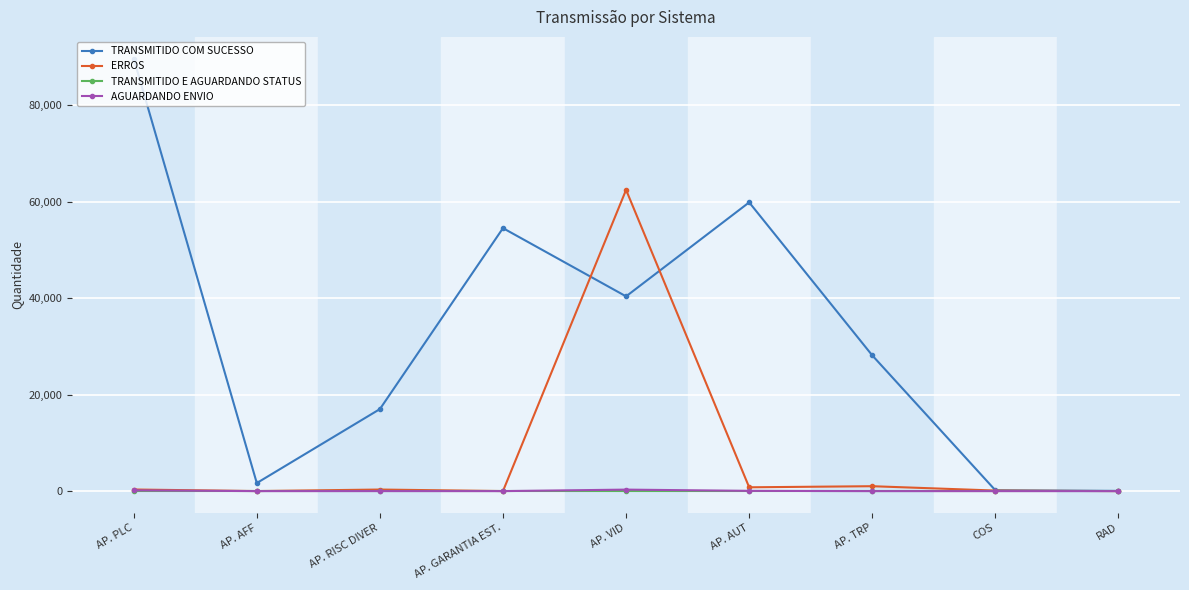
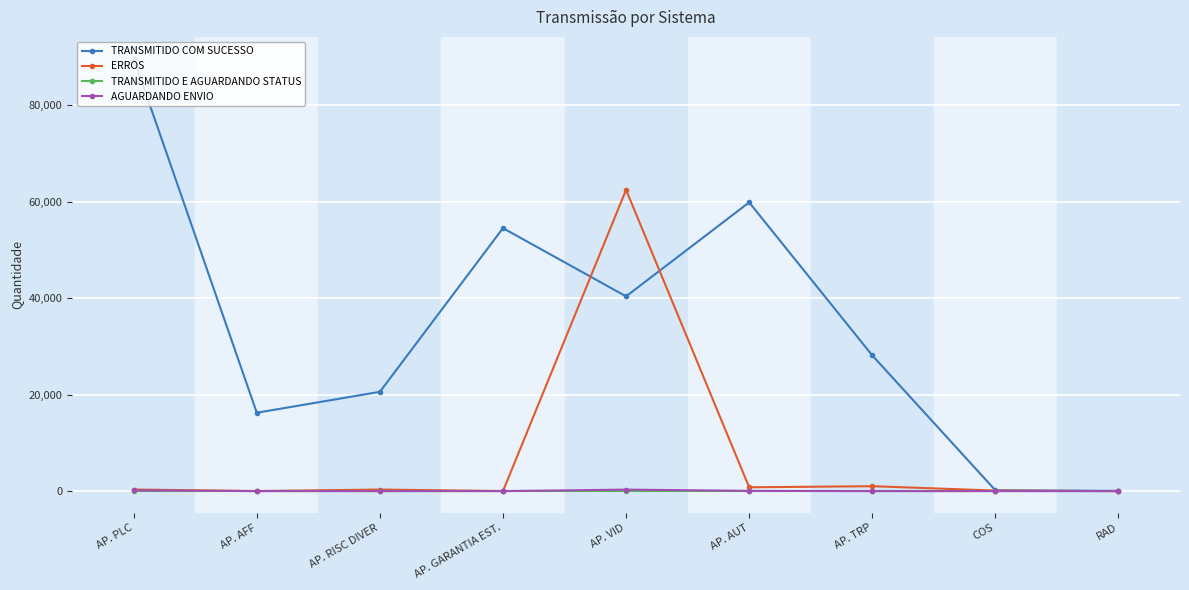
  {
    "TRANSMITIDO COM SUCESSO": {
-     "AP. AFF": "2,000",
-     "AP. RISC DIVER": "17,000",
+     "AP. AFF": "16,000",
+     "AP. RISC DIVER": "21,000",
      "AP. GARANTIA EST.": "55,000",
      "AP. VID": "40,000",
      "AP. AUT": "60,000",
      "AP. TRP": "28,000"
    },
    "ERROS": {
      "AP. VID": "62,000",
      "AP. AUT": "1,000",
      "AP. TRP": "1,000"
    }
  }
